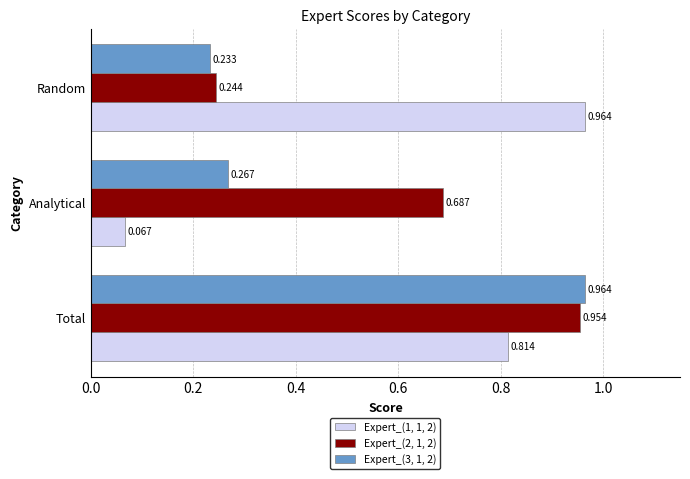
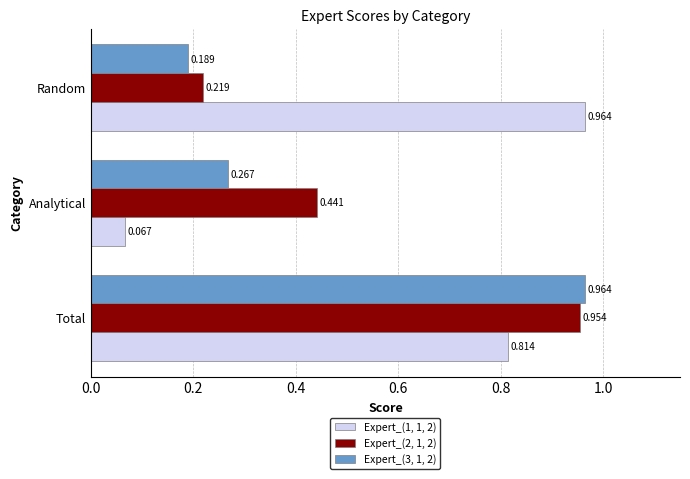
  {
    "Expert_(1, 1, 2)": {
      "Random": 0.964,
      "Analytical": 0.067,
      "Total": 0.814
    },
    "Expert_(2, 1, 2)": {
-     "Random": 0.244,
-     "Analytical": 0.687,
+     "Random": 0.219,
+     "Analytical": 0.441,
      "Total": 0.954
    },
    "Expert_(3, 1, 2)": {
-     "Random": 0.233,
+     "Random": 0.189,
      "Analytical": 0.267,
      "Total": 0.964
    }
  }
